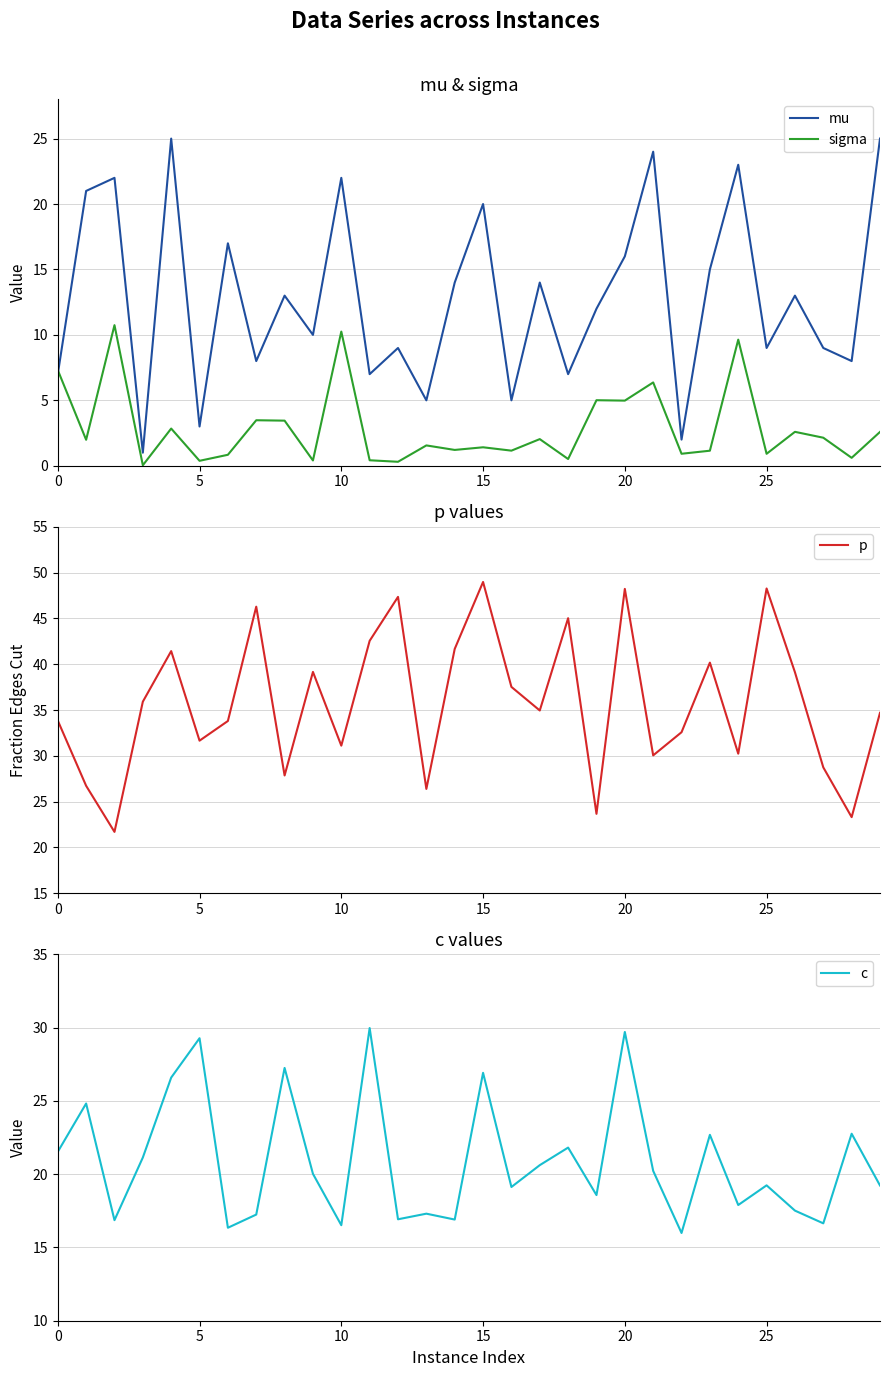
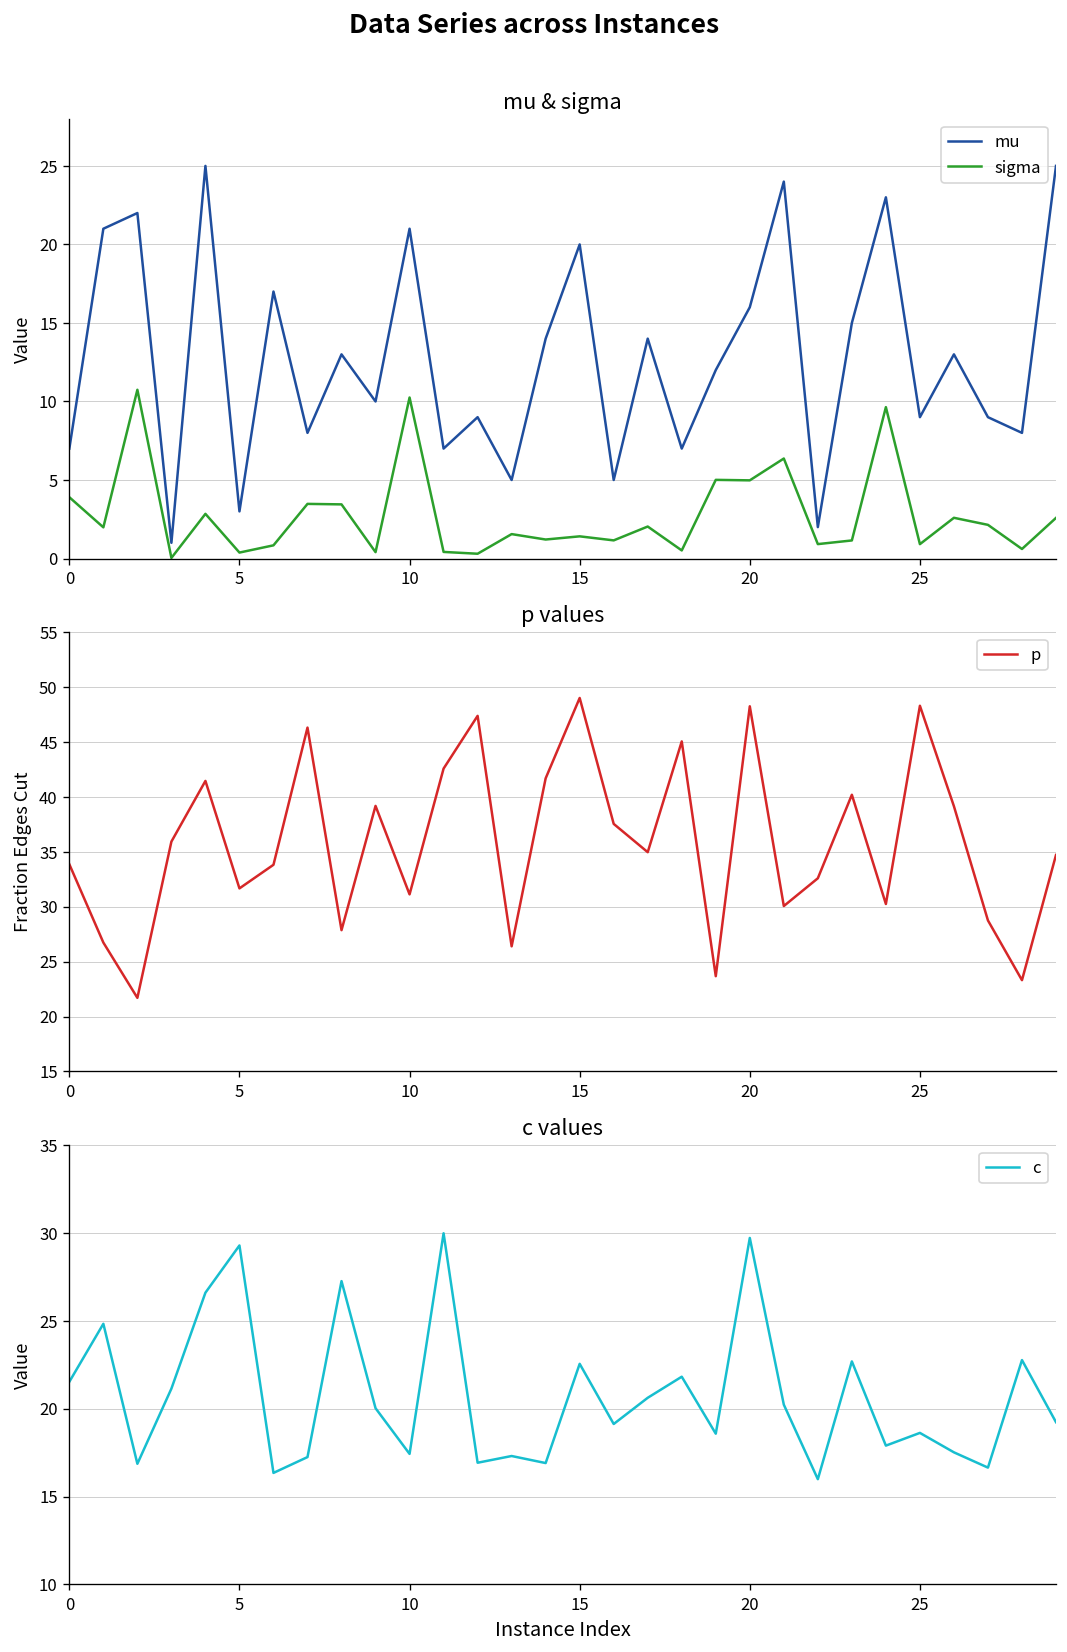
  {
    "mu & sigma": {
      "mu": {
        "0": 7,
        "5": 3,
-       "10": 22,
+       "10": 21,
        "15": 20,
        "20": 16,
        "25": 9
      },
      "sigma": {
-       "0": 7.3,
+       "0": 3.9,
        "5": 0.4,
        "10": 10.3,
        "15": 1.4,
        "20": 5.0,
        "25": 0.9
      }
    },
    "p values": {
      "0": 34,
      "5": 32,
      "10": 31,
      "15": 49,
      "20": 48,
      "25": 48
    },
    "c values": {
      "0": 21.5,
      "5": 29.3,
-     "10": 16.5,
-     "15": 26.9,
+     "10": 17.4,
+     "15": 22.5,
      "20": 29.7,
-     "25": 19.2
+     "25": 18.6
    }
  }
